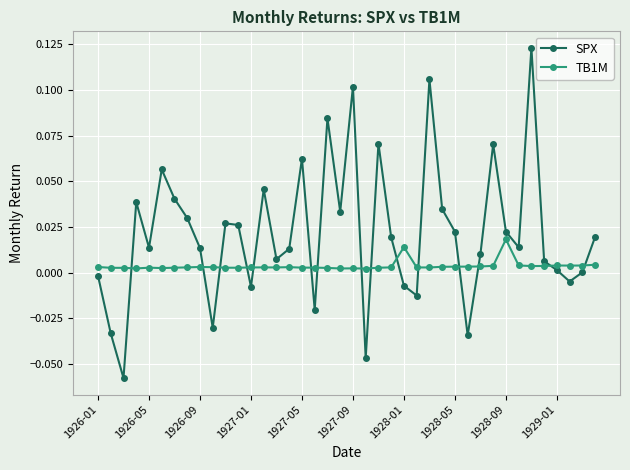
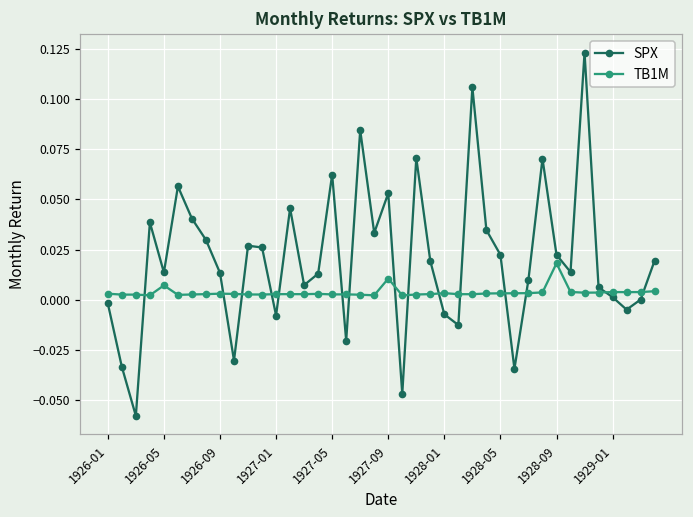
  {
    "SPX": {
      "1926-01": -0.002,
      "1926-05": 0.014,
      "1926-09": 0.013,
      "1927-01": -0.008,
      "1927-05": 0.062,
-     "1927-09": 0.102,
+     "1927-09": 0.053,
      "1928-01": -0.007,
      "1928-05": 0.022,
      "1928-09": 0.022,
      "1929-01": 0.001
    },
    "TB1M": {
      "1926-01": 0.003,
-     "1926-05": 0.003,
+     "1926-05": 0.007,
      "1926-09": 0.003,
      "1927-01": 0.003,
      "1927-05": 0.003,
-     "1927-09": 0.002,
-     "1928-01": 0.014,
+     "1927-09": 0.011,
+     "1928-01": 0.003,
      "1928-05": 0.003,
      "1928-09": 0.018,
      "1929-01": 0.004
    }
  }
